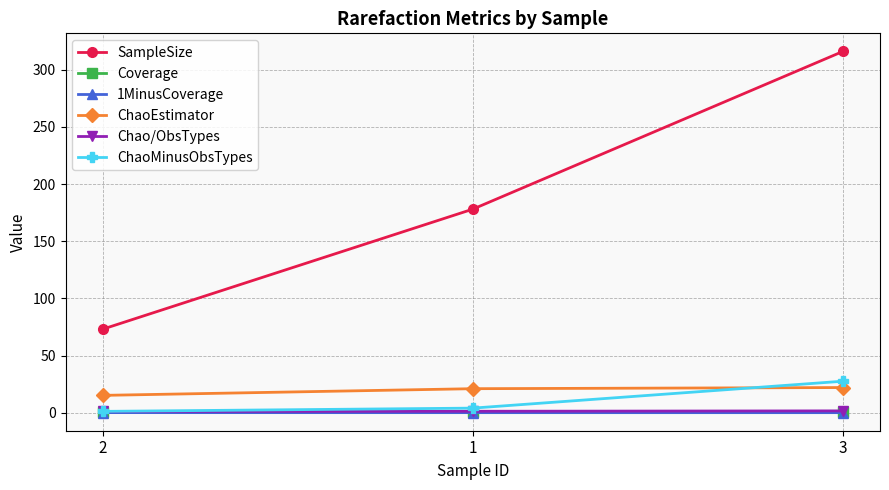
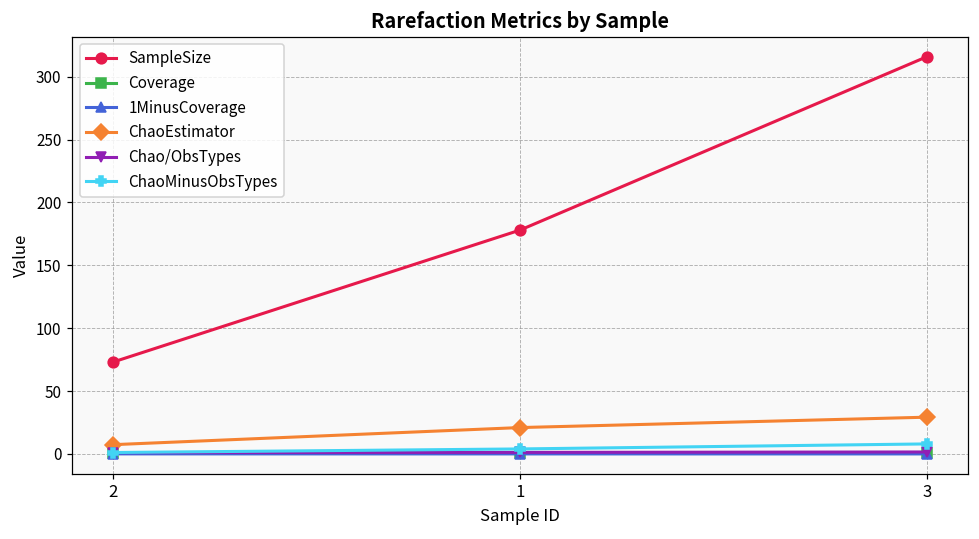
  {
    "SampleSize": {
      "2": 73,
      "1": 178,
      "3": 316
    },
    "ChaoEstimator": {
-     "2": 15,
+     "2": 7,
      "1": 21,
-     "3": 22
+     "3": 29
    },
    "ChaoMinusObsTypes": {
      "1": 4,
-     "3": 28
+     "3": 8
    }
  }
